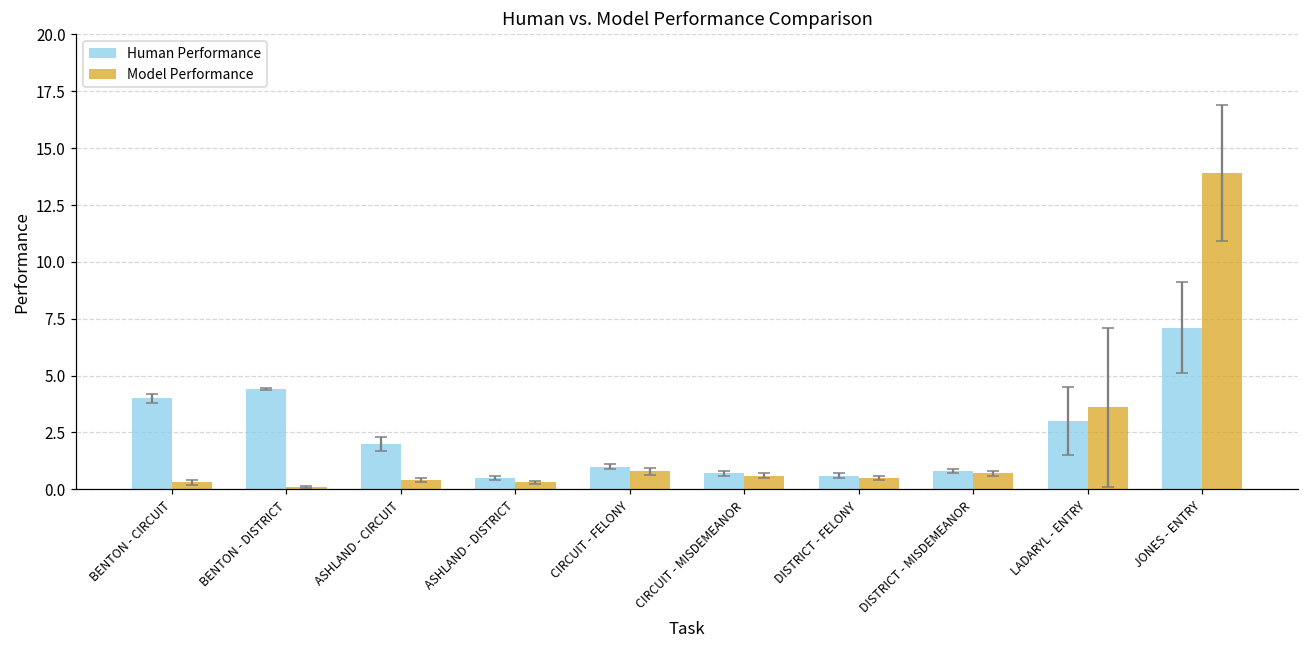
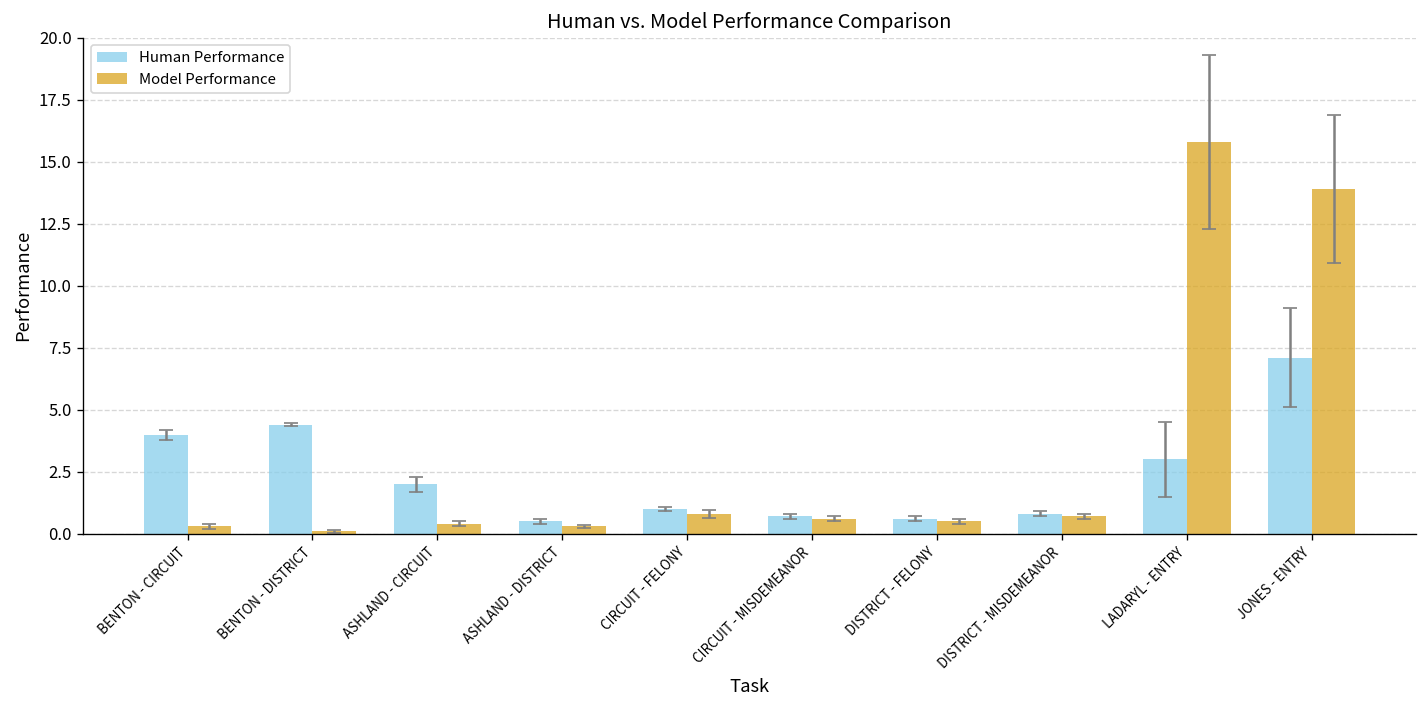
  {
    "Human Performance": {
      "BENTON - CIRCUIT": 4.0,
      "BENTON - DISTRICT": 4.4,
      "ASHLAND - CIRCUIT": 2.0,
      "ASHLAND - DISTRICT": 0.5,
      "CIRCUIT - FELONY": 1.0,
      "CIRCUIT - MISDEMEANOR": 0.7,
      "DISTRICT - FELONY": 0.6,
      "DISTRICT - MISDEMEANOR": 0.8,
      "LADARYL - ENTRY": 3.0,
      "JONES - ENTRY": 7.1
    },
    "Model Performance": {
      "BENTON - CIRCUIT": 0.3,
      "ASHLAND - CIRCUIT": 0.4,
      "ASHLAND - DISTRICT": 0.3,
      "CIRCUIT - FELONY": 0.8,
      "CIRCUIT - MISDEMEANOR": 0.6,
      "DISTRICT - FELONY": 0.5,
      "DISTRICT - MISDEMEANOR": 0.7,
-     "LADARYL - ENTRY": 3.6,
+     "LADARYL - ENTRY": 15.8,
      "JONES - ENTRY": 13.9
    }
  }
